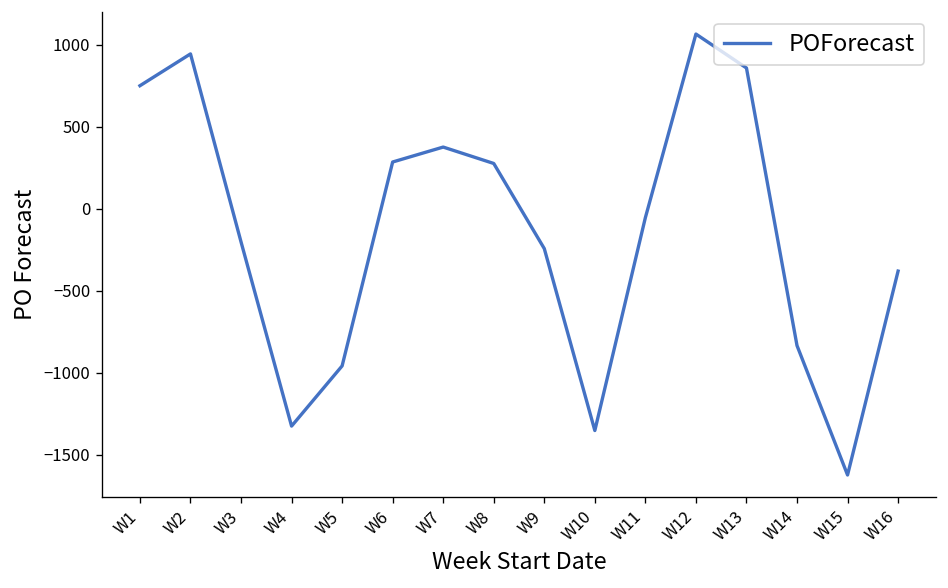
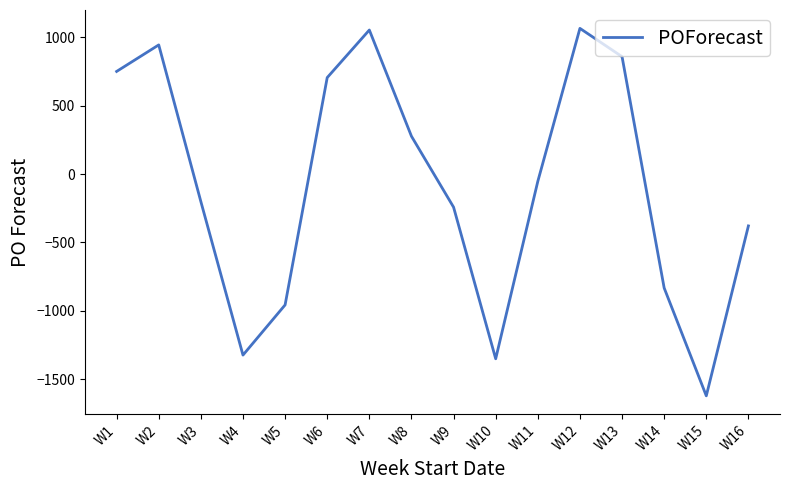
  {
    "W1": 750,
    "W2": 950,
    "W3": -200,
    "W4": -1320,
    "W5": -960,
-   "W6": 290,
-   "W7": 380,
+   "W6": 710,
+   "W7": 1050,
    "W8": 280,
    "W9": -240,
    "W10": -1350,
    "W11": -50,
    "W12": 1070,
    "W13": 860,
    "W14": -830,
    "W15": -1620,
    "W16": -380
  }
